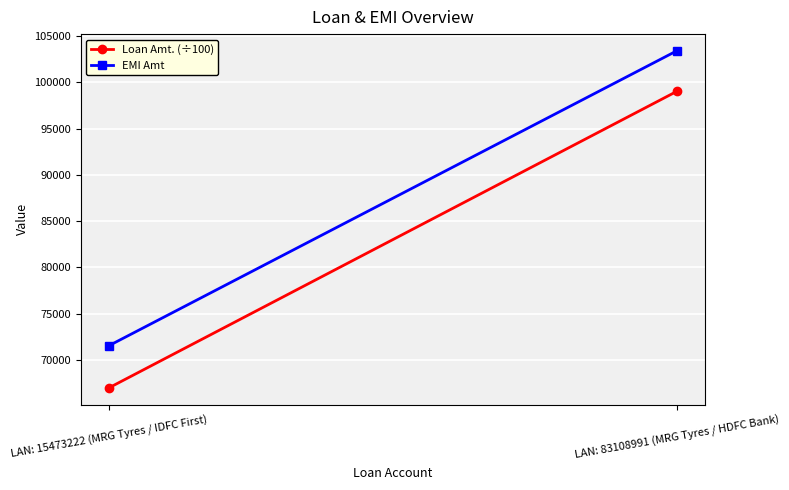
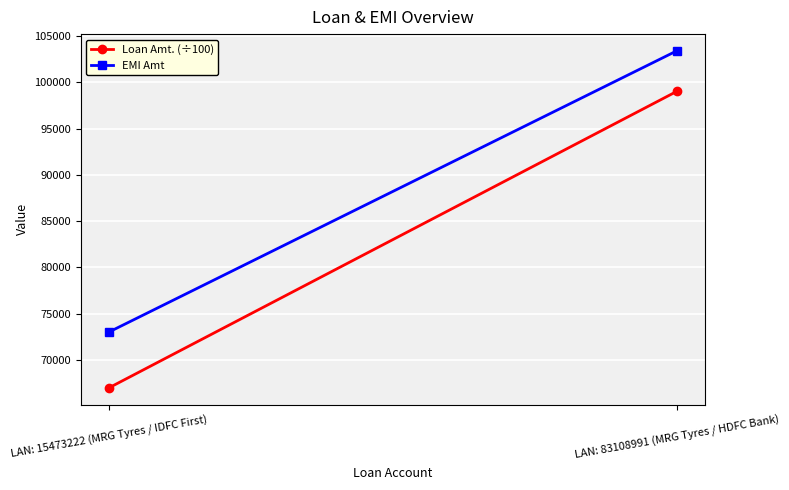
  {
    "Loan Amt. (÷100)": {
      "LAN: 15473222 (MRG Tyres / IDFC First)": 67000,
      "LAN: 83108991 (MRG Tyres / HDFC Bank)": 99000
    },
    "EMI Amt": {
-     "LAN: 15473222 (MRG Tyres / IDFC First)": 72000,
+     "LAN: 15473222 (MRG Tyres / IDFC First)": 73000,
      "LAN: 83108991 (MRG Tyres / HDFC Bank)": 103000
    }
  }
